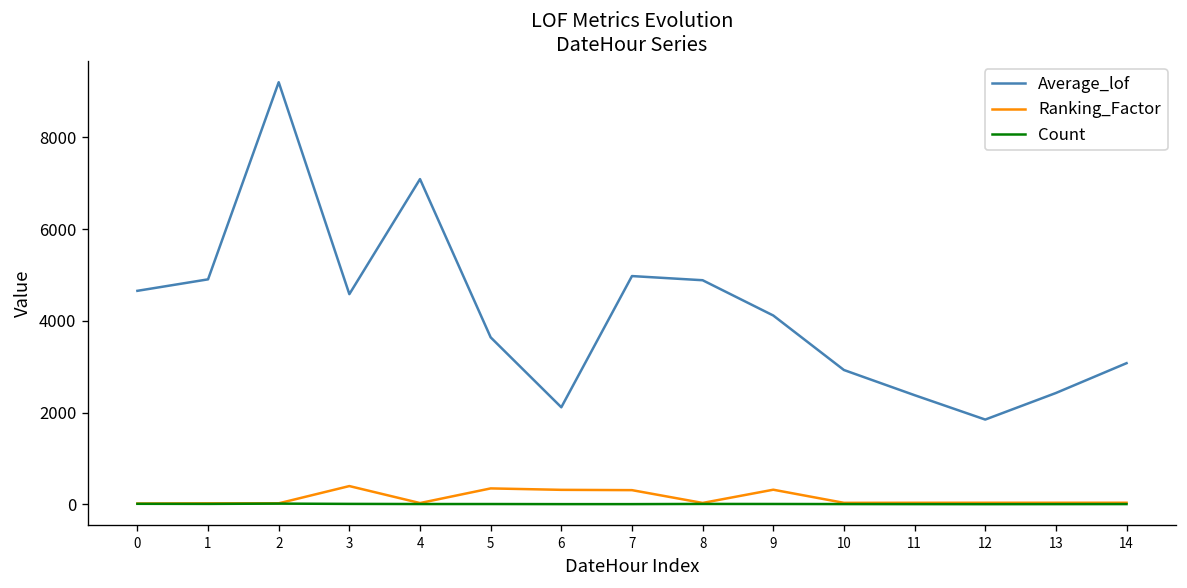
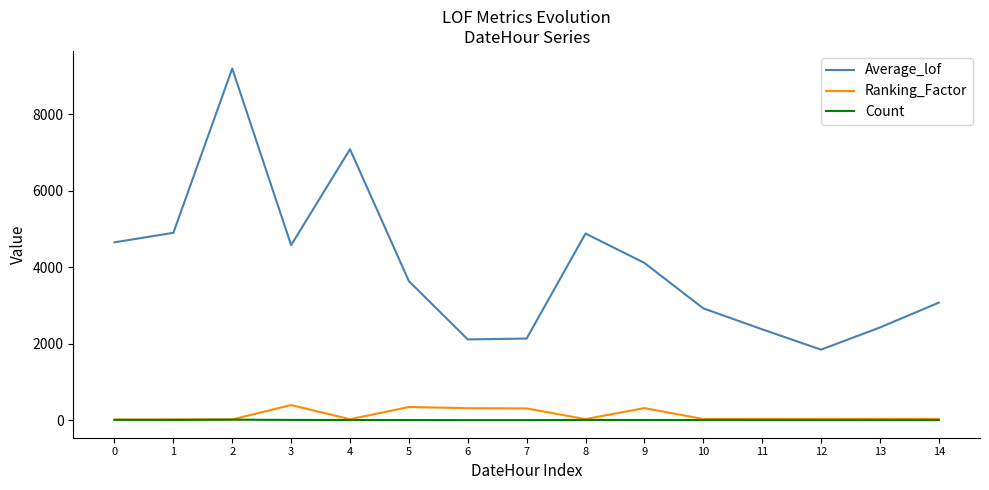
  {
    "Average_lof": {
      "0": 4700,
      "1": 4900,
      "2": 9200,
      "3": 4600,
      "4": 7100,
      "5": 3600,
      "6": 2100,
-     "7": 5000,
+     "7": 2100,
      "8": 4900,
      "9": 4100,
      "10": 2900,
      "11": 2400,
      "12": 1900,
      "13": 2400,
      "14": 3100
    },
    "Ranking_Factor": {
      "3": 400,
      "5": 400,
      "6": 300,
      "7": 300,
      "9": 300
    },
    "Count": {
      "3": 0,
      "5": 0,
      "6": 0,
      "7": 0,
      "9": 0
    }
  }
